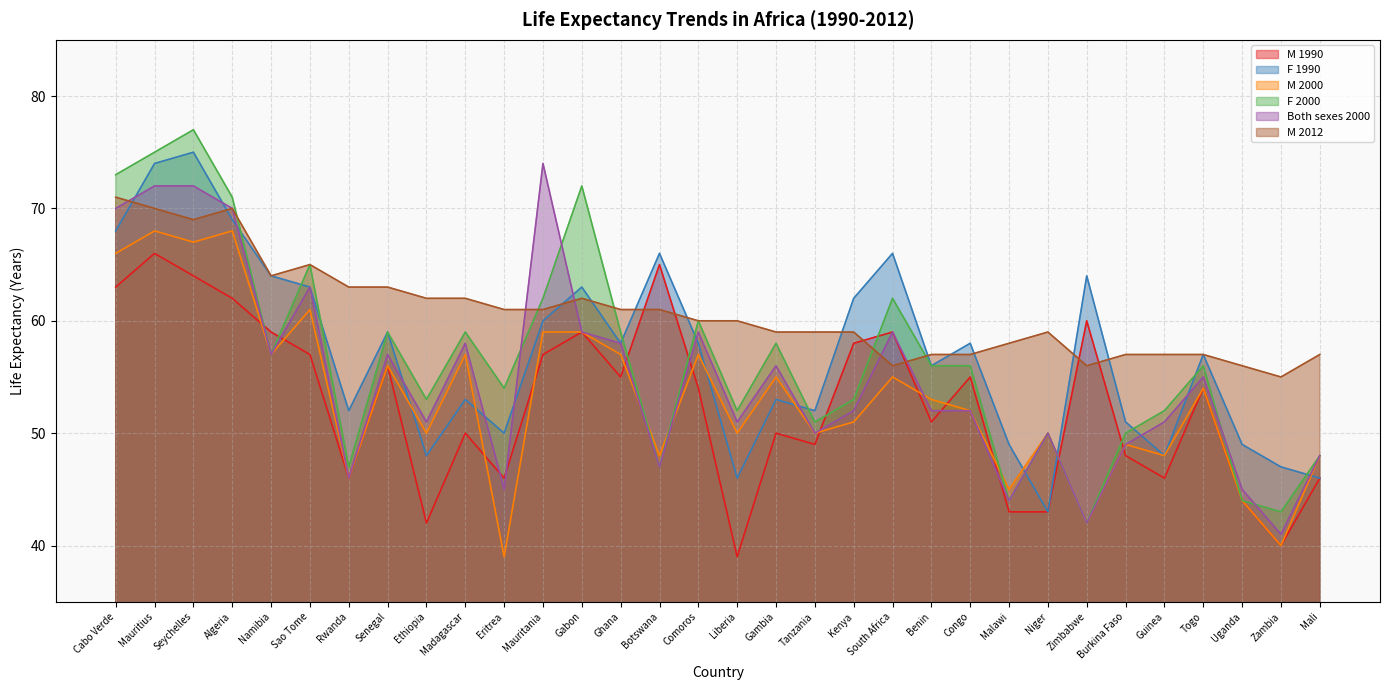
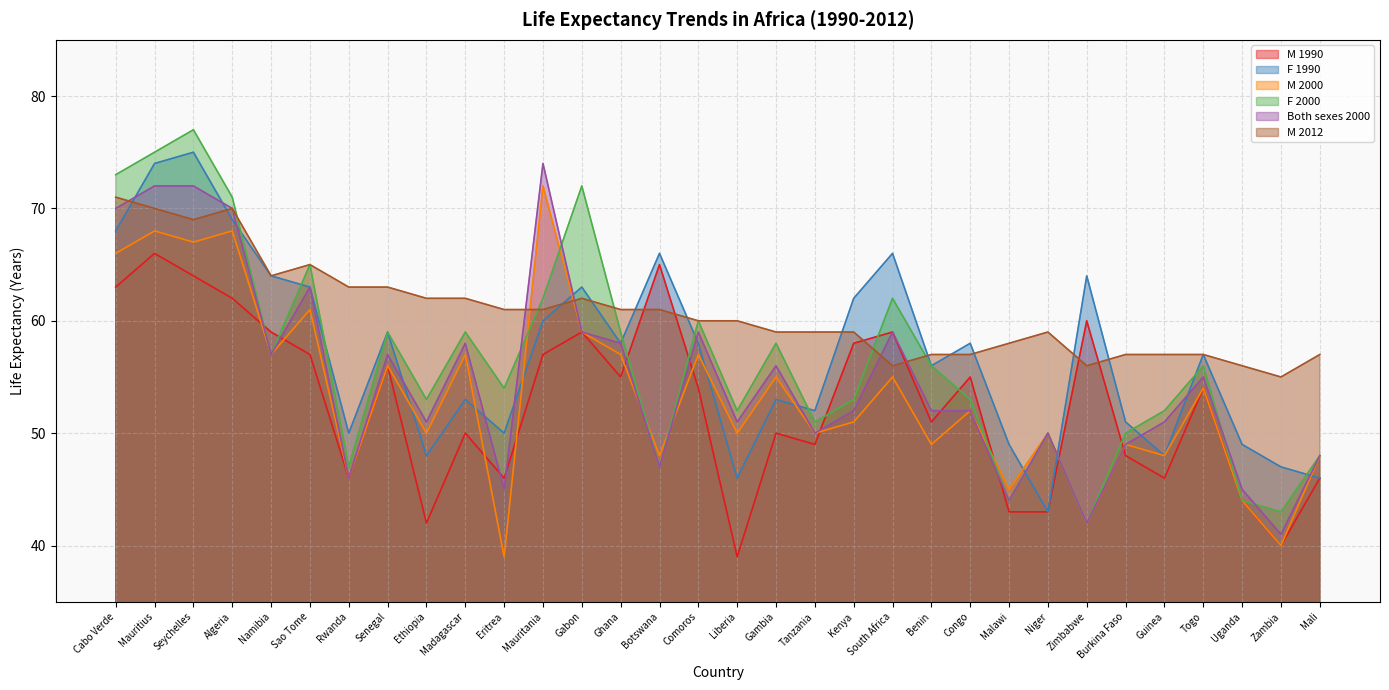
  {
    "F 1990": {
      "Cabo Verde": 68,
      "Mauritius": 74,
      "Seychelles": 75,
      "Algeria": 69,
-     "Rwanda": 52,
+     "Rwanda": 50,
      "Ethiopia": 48,
      "Madagascar": 53,
      "Eritrea": 50,
      "Mauritania": 60,
      "Gabon": 63,
      "Botswana": 66,
      "Comoros": 58,
      "Liberia": 46,
      "Gambia": 53,
      "Tanzania": 52,
      "Kenya": 62,
      "South Africa": 66,
      "Congo": 58,
      "Malawi": 49,
      "Zimbabwe": 64,
      "Burkina Faso": 51,
      "Uganda": 49,
      "Zambia": 47
    },
    "M 2000": {
      "Cabo Verde": 66,
      "Mauritius": 68,
      "Seychelles": 67,
      "Algeria": 68,
      "Sao Tome": 61,
      "Ethiopia": 50,
      "Madagascar": 57,
      "Eritrea": 39,
-     "Mauritania": 59,
+     "Mauritania": 72,
      "Ghana": 57,
      "Botswana": 48,
      "Comoros": 57,
      "Liberia": 50,
      "Gambia": 55,
      "Kenya": 51,
      "South Africa": 55,
-     "Benin": 53,
+     "Benin": 49,
      "Malawi": 45
    },
    "F 2000": {
      "Cabo Verde": 73,
      "Mauritius": 75,
      "Seychelles": 77,
      "Algeria": 71,
      "Rwanda": 47,
      "Ethiopia": 53,
      "Madagascar": 59,
      "Eritrea": 54,
      "Mauritania": 62,
      "Gabon": 72,
      "Ghana": 59,
      "Liberia": 52,
      "Gambia": 58,
      "Tanzania": 51,
      "Kenya": 53,
      "South Africa": 62,
-     "Congo": 56,
+     "Congo": 53,
      "Burkina Faso": 50,
      "Guinea": 52,
      "Togo": 56,
      "Zambia": 43
    },
    "Both sexes 2000": {
      "Cabo Verde": 70,
      "Mauritius": 72,
      "Seychelles": 72,
      "Senegal": 57,
      "Ethiopia": 51,
      "Madagascar": 58,
      "Eritrea": 45,
      "Mauritania": 74,
      "Comoros": 59,
      "Liberia": 51,
      "Gambia": 56,
      "Kenya": 52,
      "Benin": 52,
      "Guinea": 51,
      "Togo": 55,
      "Uganda": 45,
      "Zambia": 41
    }
  }
